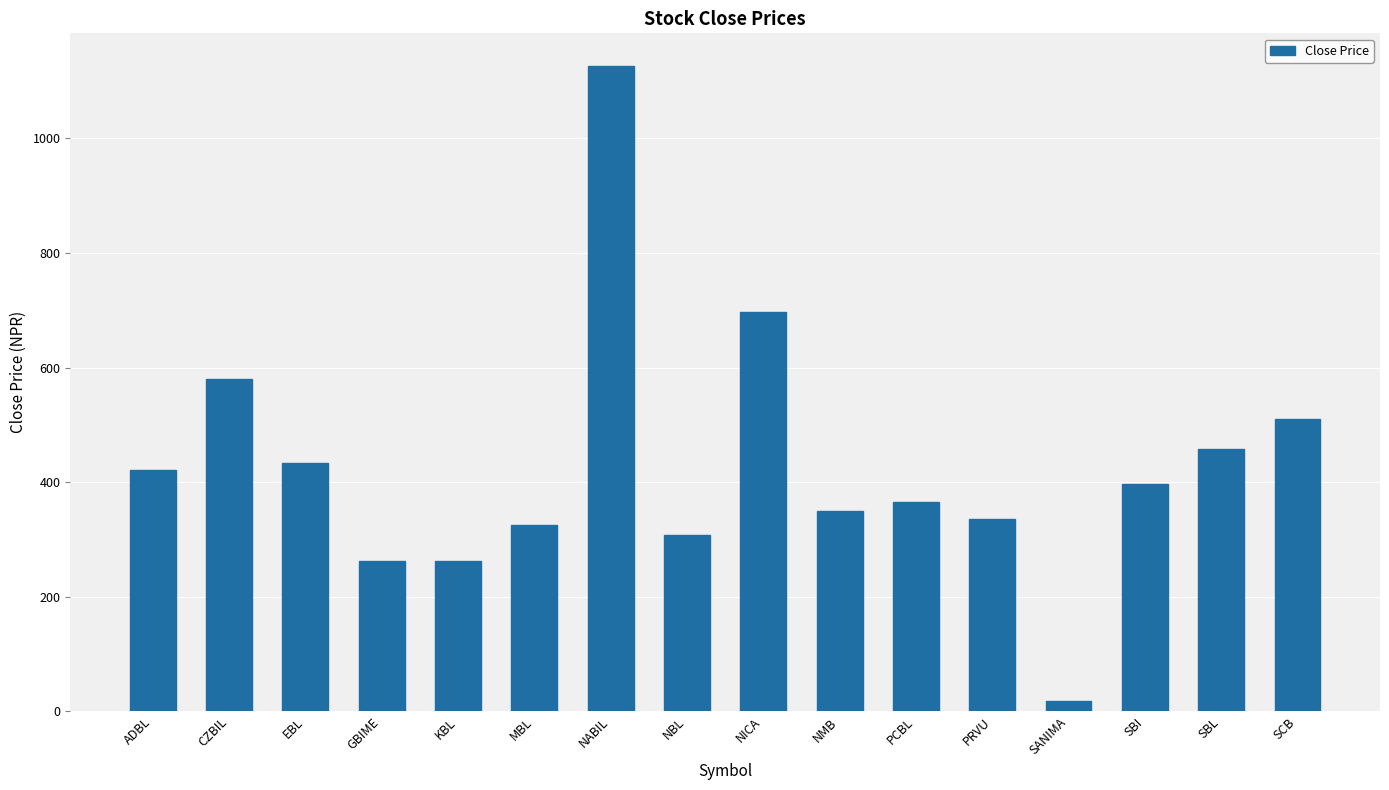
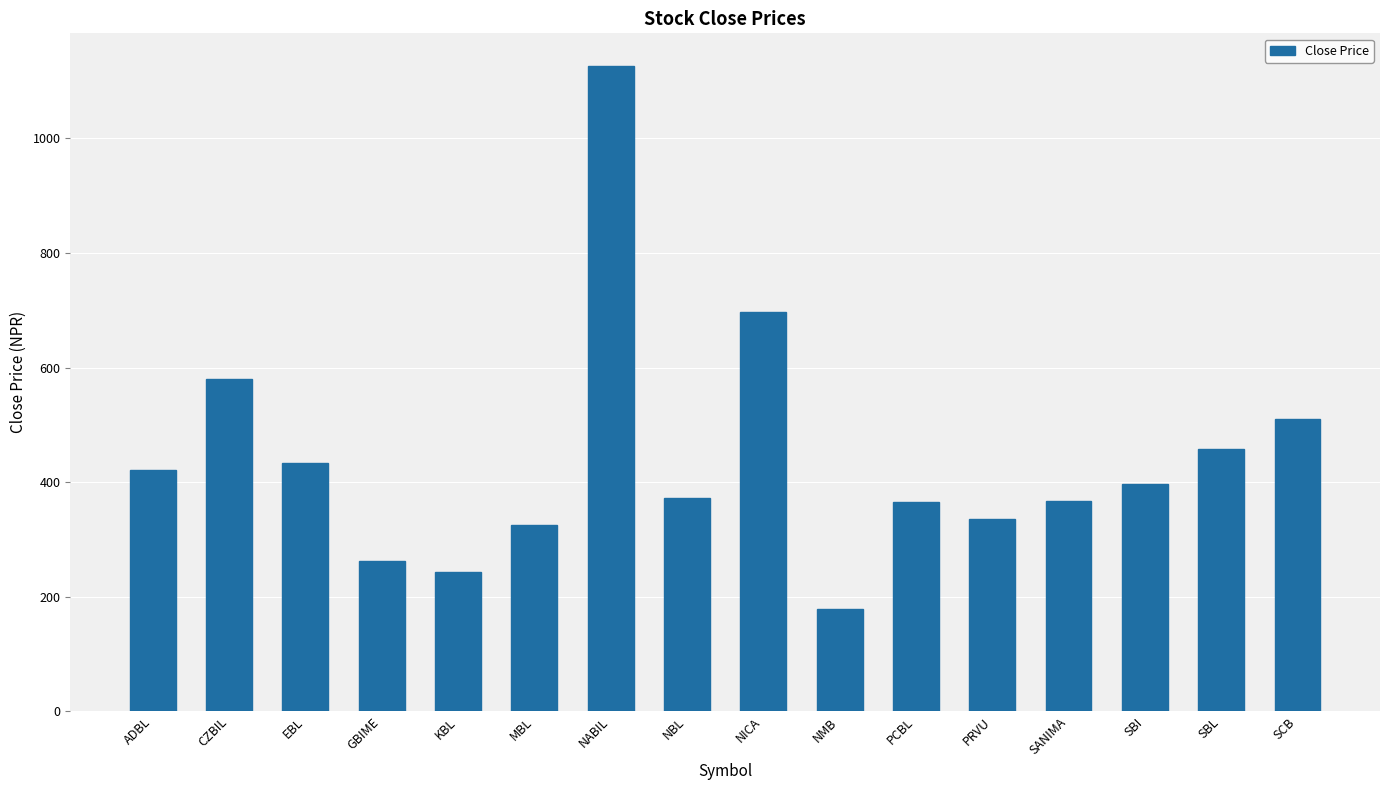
  {
    "ADBL": 420,
    "CZBIL": 580,
    "EBL": 430,
    "GBIME": 260,
-   "KBL": 260,
+   "KBL": 240,
    "MBL": 330,
    "NABIL": 1130,
-   "NBL": 310,
+   "NBL": 370,
    "NICA": 700,
-   "NMB": 350,
+   "NMB": 180,
    "PCBL": 370,
    "PRVU": 340,
-   "SANIMA": 20,
+   "SANIMA": 370,
    "SBI": 400,
    "SBL": 460,
    "SCB": 510
  }
